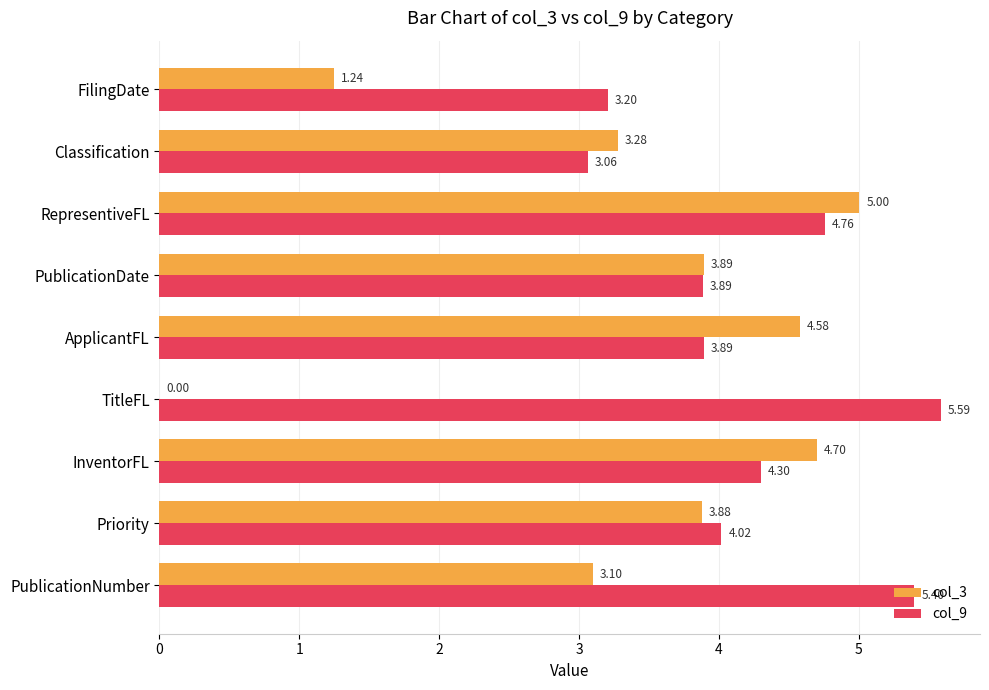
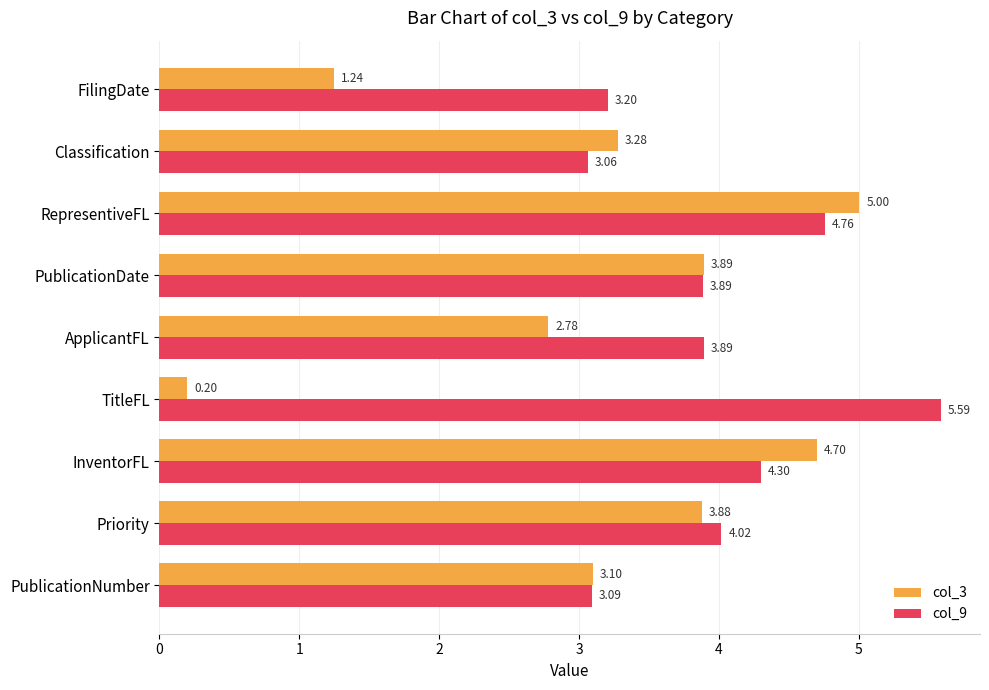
  {
    "col_3": {
      "FilingDate": 1.24,
      "Classification": 3.28,
      "RepresentiveFL": 5.00,
      "PublicationDate": 3.89,
-     "ApplicantFL": 4.58,
-     "TitleFL": 0.00,
+     "ApplicantFL": 2.78,
+     "TitleFL": 0.20,
      "InventorFL": 4.70,
      "Priority": 3.88,
      "PublicationNumber": 3.10
    },
    "col_9": {
      "FilingDate": 3.20,
      "Classification": 3.06,
      "RepresentiveFL": 4.76,
      "PublicationDate": 3.89,
      "ApplicantFL": 3.89,
      "TitleFL": 5.59,
      "InventorFL": 4.30,
      "Priority": 4.02,
-     "PublicationNumber": 5.40
+     "PublicationNumber": 3.09
    }
  }
